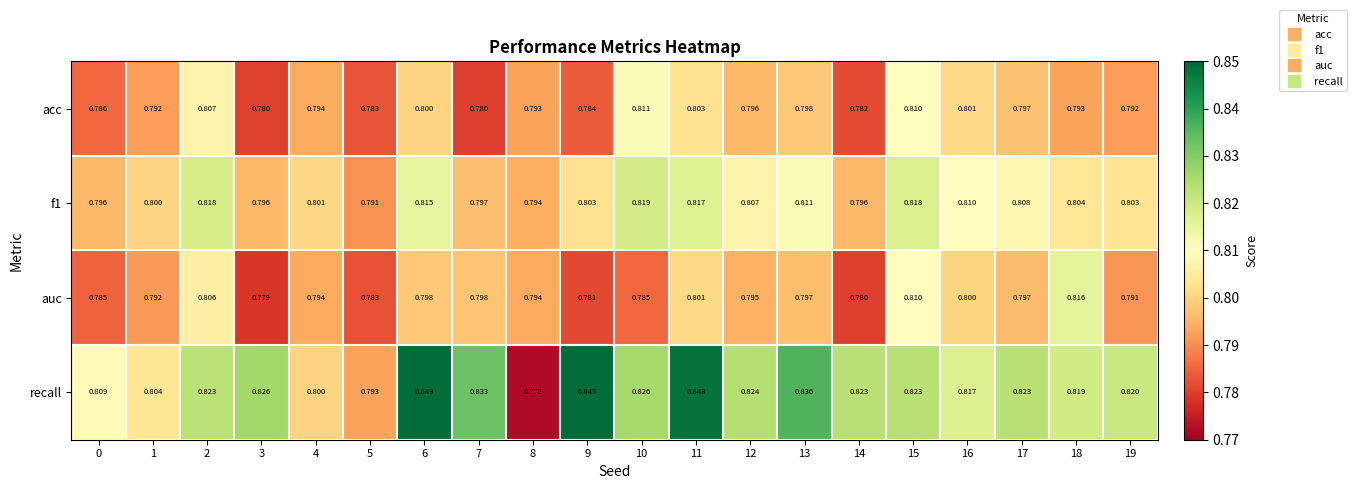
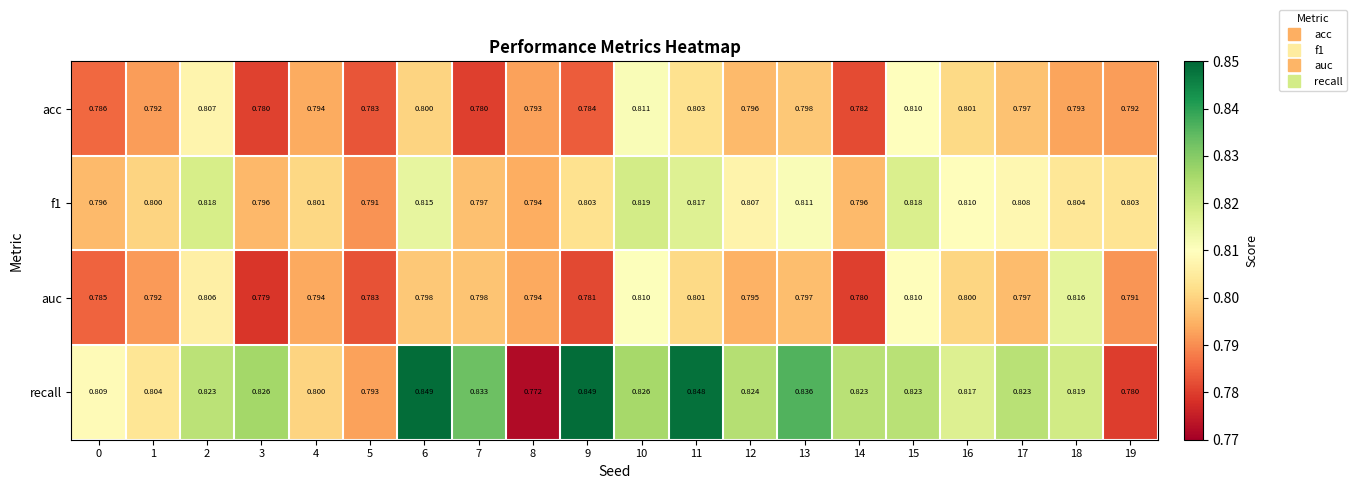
  {
    "acc": {
      "0": 0.786,
      "1": 0.792,
      "2": 0.807,
      "3": 0.780,
      "4": 0.794,
      "5": 0.783,
      "6": 0.800,
      "7": 0.780,
      "8": 0.793,
      "9": 0.784,
      "10": 0.811,
      "11": 0.803,
      "12": 0.796,
      "13": 0.798,
      "14": 0.782,
      "15": 0.810,
      "16": 0.801,
      "17": 0.797,
      "18": 0.793,
      "19": 0.792
    },
    "f1": {
      "0": 0.796,
      "1": 0.800,
      "2": 0.818,
      "3": 0.796,
      "4": 0.801,
      "5": 0.791,
      "6": 0.815,
      "7": 0.797,
      "8": 0.794,
      "9": 0.803,
      "10": 0.819,
      "11": 0.817,
      "12": 0.807,
      "13": 0.811,
      "14": 0.796,
      "15": 0.818,
      "16": 0.810,
      "17": 0.808,
      "18": 0.804,
      "19": 0.803
    },
    "auc": {
      "0": 0.785,
      "1": 0.792,
      "2": 0.806,
      "3": 0.779,
      "4": 0.794,
      "5": 0.783,
      "6": 0.798,
      "7": 0.798,
      "8": 0.794,
      "9": 0.781,
-     "10": 0.785,
+     "10": 0.810,
      "11": 0.801,
      "12": 0.795,
      "13": 0.797,
      "14": 0.780,
      "15": 0.810,
      "16": 0.800,
      "17": 0.797,
      "18": 0.816,
      "19": 0.791
    },
    "recall": {
      "0": 0.809,
      "1": 0.804,
      "2": 0.823,
      "3": 0.826,
      "4": 0.800,
      "5": 0.793,
      "6": 0.849,
      "7": 0.833,
      "8": 0.772,
      "9": 0.849,
      "10": 0.826,
      "11": 0.848,
      "12": 0.824,
      "13": 0.836,
      "14": 0.823,
      "15": 0.823,
      "16": 0.817,
      "17": 0.823,
      "18": 0.819,
-     "19": 0.820
+     "19": 0.780
    }
  }
